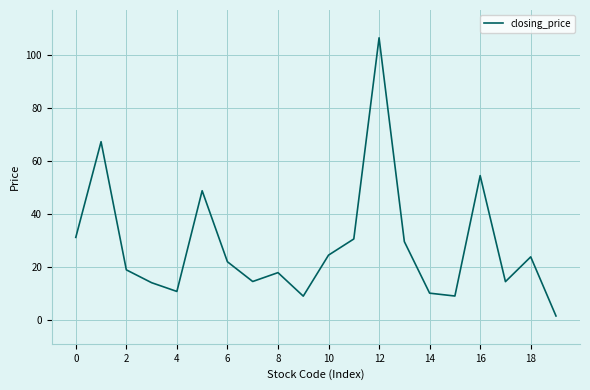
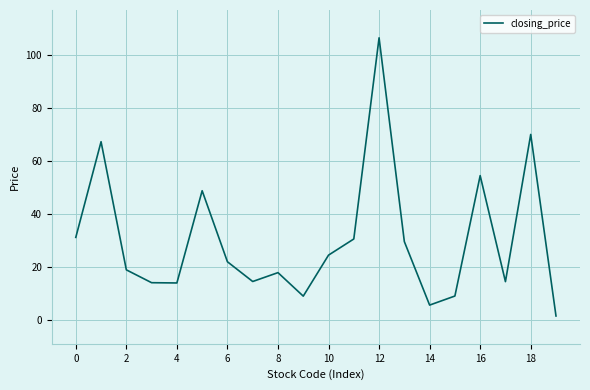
  {
    "0": 31,
    "2": 19,
-   "4": 11,
+   "4": 14,
    "6": 22,
    "8": 18,
    "10": 25,
    "12": 107,
-   "14": 10,
+   "14": 6,
    "16": 55,
-   "18": 24
+   "18": 70
  }
